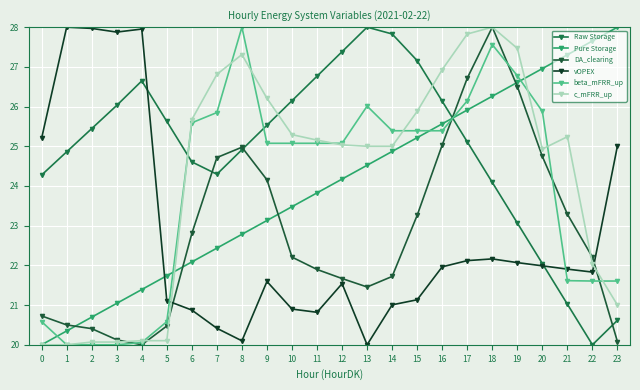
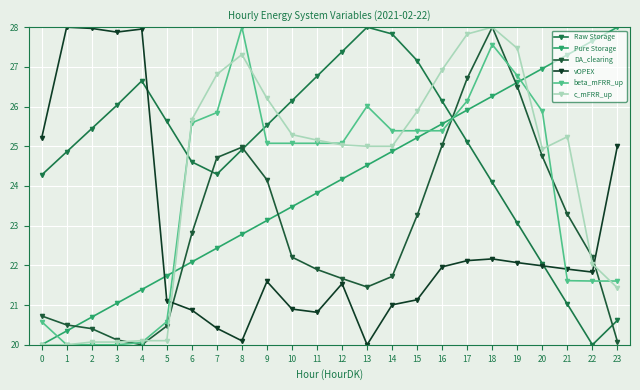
  {
    "c_mFRR_up": {
      "2": 20.1,
      "5": 20.1,
      "6": 25.7,
      "7": 26.8,
      "8": 27.3,
      "9": 26.2,
      "10": 25.3,
      "11": 25.2,
      "13": 25.0,
      "14": 25.0,
      "15": 25.9,
      "16": 26.9,
      "17": 27.8,
      "19": 27.5,
      "20": 24.9,
      "21": 25.2,
      "22": 22.0,
-     "23": 21.0
+     "23": 21.4
    }
  }
